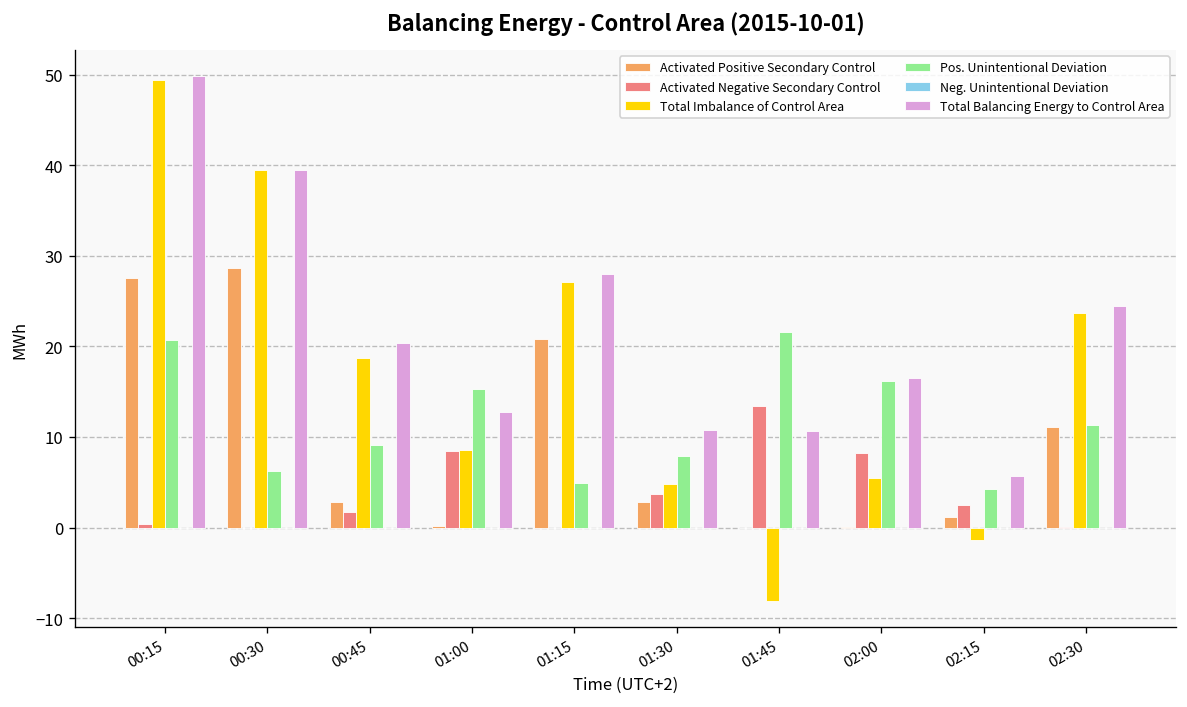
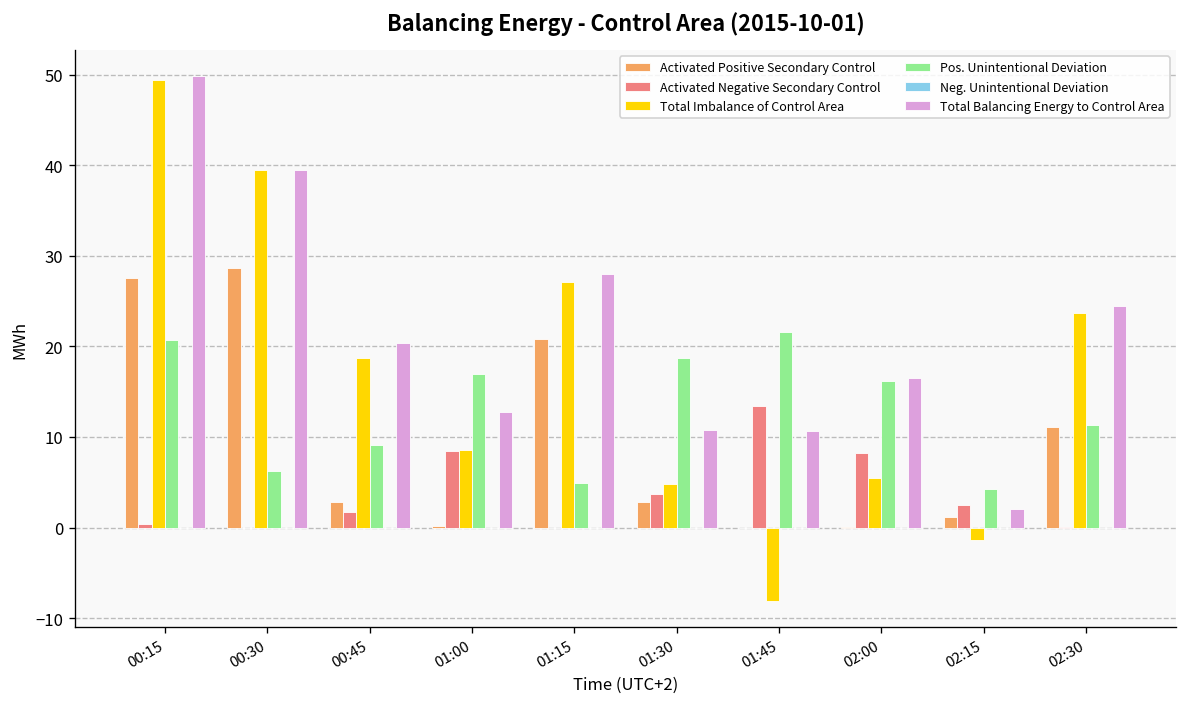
  {
    "Total Imbalance of Control Area": {
      "00:15": 49,
      "00:30": 39,
      "00:45": 19,
      "01:00": 9,
      "01:15": 27,
      "01:30": 5,
      "01:45": -8,
      "02:00": 5,
      "02:15": -1,
      "02:30": 24
    },
    "Pos. Unintentional Deviation": {
      "00:15": 21,
      "00:30": 6,
      "00:45": 9,
-     "01:00": 15,
+     "01:00": 17,
      "01:15": 5,
-     "01:30": 8,
+     "01:30": 19,
      "01:45": 22,
      "02:00": 16,
      "02:15": 4,
      "02:30": 11
    },
    "Neg. Unintentional Deviation": {
      "00:15": 0,
      "00:30": 0,
      "00:45": 0,
      "01:00": 0,
      "01:15": 0,
      "01:30": 0,
      "01:45": 0,
      "02:00": 0,
      "02:15": 0,
      "02:30": 0
    },
    "Total Balancing Energy to Control Area": {
      "00:15": 50,
      "00:30": 39,
      "00:45": 20,
      "01:00": 13,
      "01:15": 28,
      "01:30": 11,
      "01:45": 11,
      "02:00": 16,
-     "02:15": 6,
+     "02:15": 2,
      "02:30": 24
    }
  }
